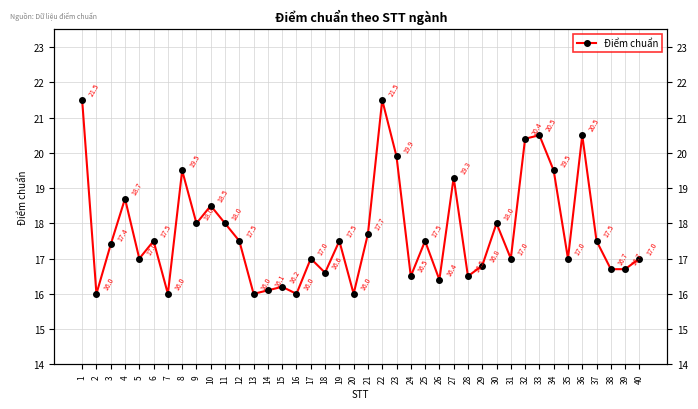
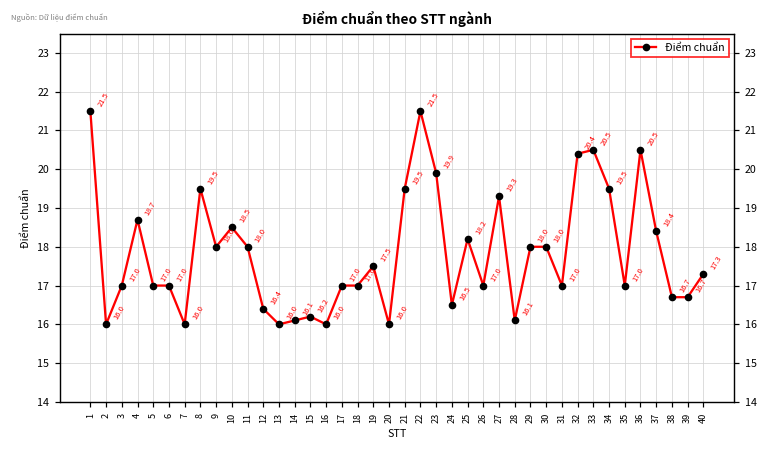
  {
    "1": 21.5,
    "2": 16.0,
-   "3": 17.4,
+   "3": 17.0,
    "4": 18.7,
-   "6": 17.5,
+   "6": 17.0,
    "7": 16.0,
    "8": 19.5,
    "10": 18.5,
    "11": 18.0,
-   "12": 17.5,
+   "12": 16.4,
    "15": 16.2,
    "16": 16.0,
-   "18": 16.6,
+   "18": 17.0,
    "19": 17.5,
    "20": 16.0,
-   "21": 17.7,
+   "21": 19.5,
    "22": 21.5,
    "23": 19.9,
    "24": 16.5,
-   "25": 17.5,
-   "26": 16.4,
+   "25": 18.2,
+   "26": 17.0,
    "27": 19.3,
-   "28": 16.5,
-   "29": 16.8,
+   "28": 16.1,
+   "29": 18.0,
    "30": 18.0,
    "31": 17.0,
    "33": 20.5,
    "34": 19.5,
    "35": 17.0,
    "36": 20.5,
-   "37": 17.5,
+   "37": 18.4,
    "39": 16.7,
-   "40": 17.0
+   "40": 17.3
  }
